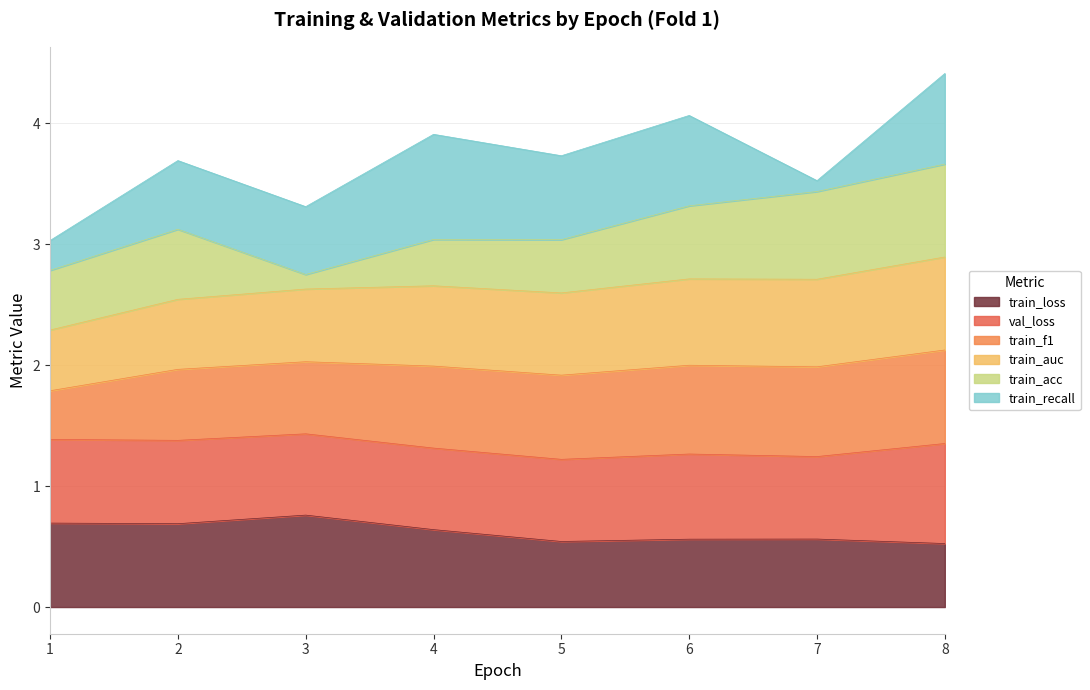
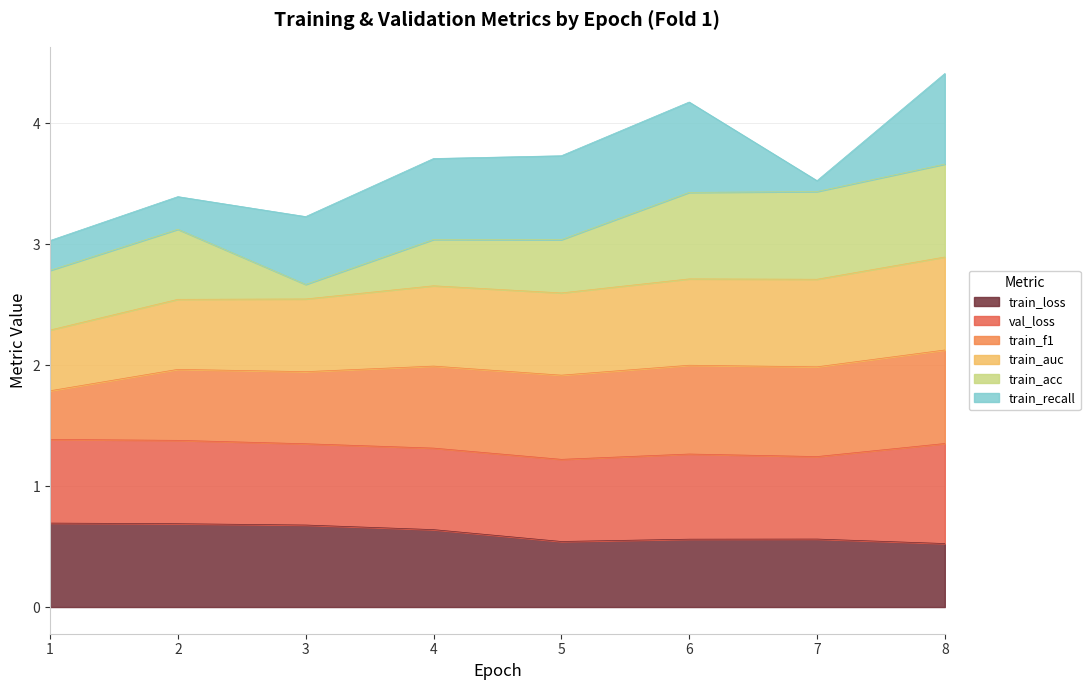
  {
    "train_loss": {
      "1": 0.69,
      "2": 0.69,
-     "3": 0.76,
+     "3": 0.68,
      "4": 0.64,
      "5": 0.54,
      "6": 0.56,
      "7": 0.56,
      "8": 0.53
    },
    "train_acc": {
      "1": 0.49,
      "2": 0.58,
      "3": 0.12,
      "4": 0.38,
      "5": 0.44,
-     "6": 0.60,
+     "6": 0.71,
      "7": 0.73,
      "8": 0.77
    },
    "train_recall": {
      "1": 0.25,
-     "2": 0.57,
+     "2": 0.27,
      "3": 0.56,
-     "4": 0.87,
+     "4": 0.67,
      "5": 0.69,
      "6": 0.75,
      "7": 0.09,
      "8": 0.75
    }
  }
